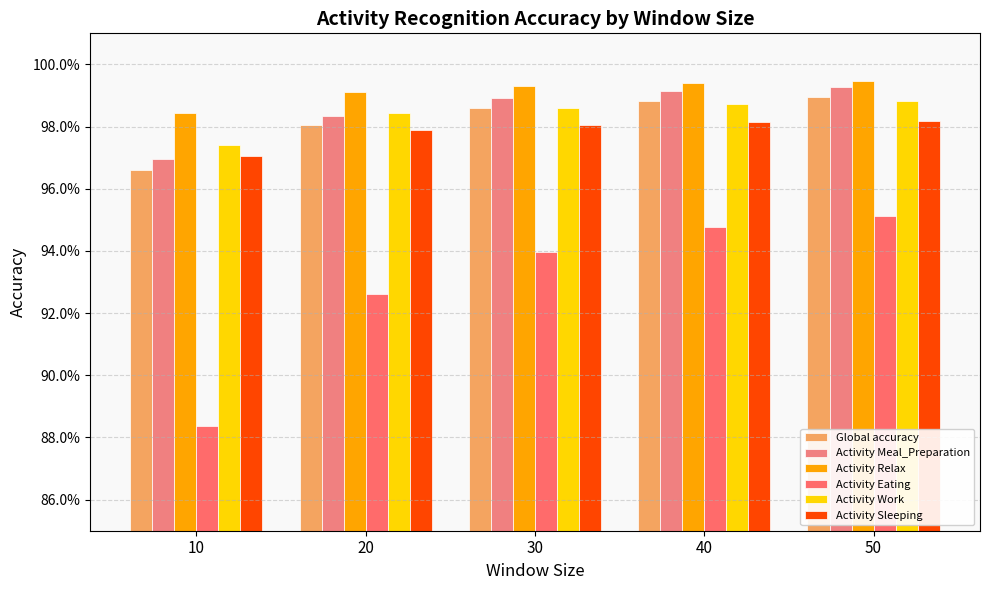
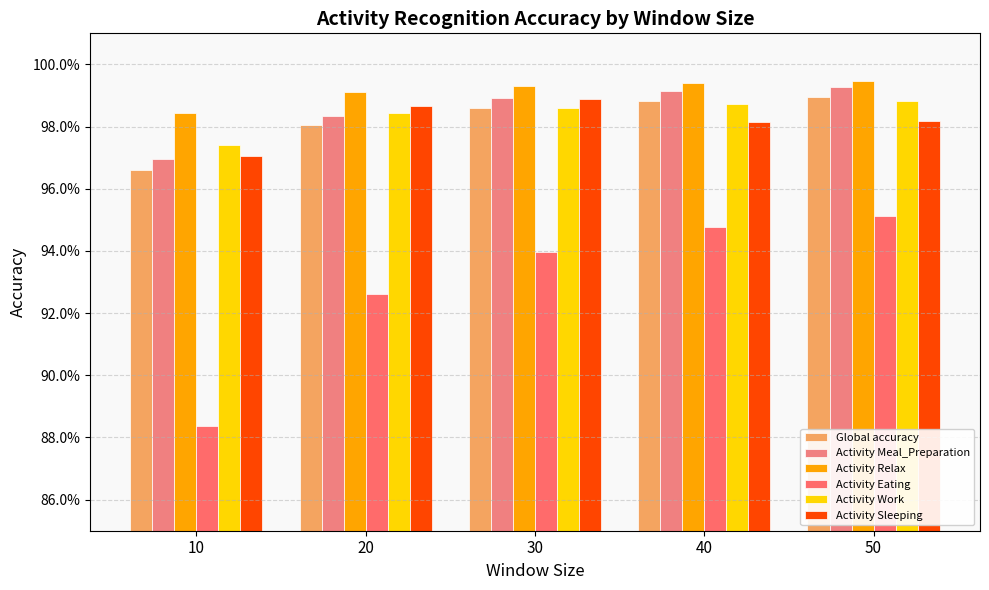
  {
    "Activity Sleeping": {
      "10": "97.1%",
-     "20": "97.9%",
-     "30": "98.1%",
+     "20": "98.7%",
+     "30": "98.9%",
      "40": "98.1%",
      "50": "98.2%"
    }
  }
